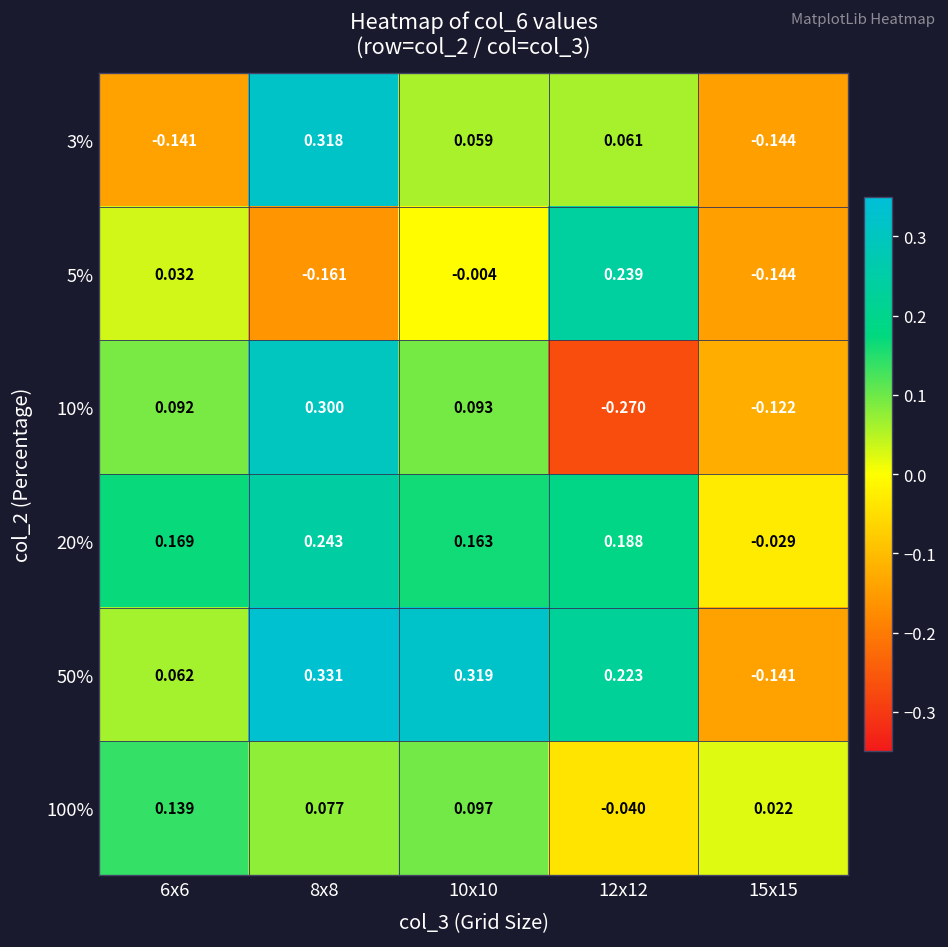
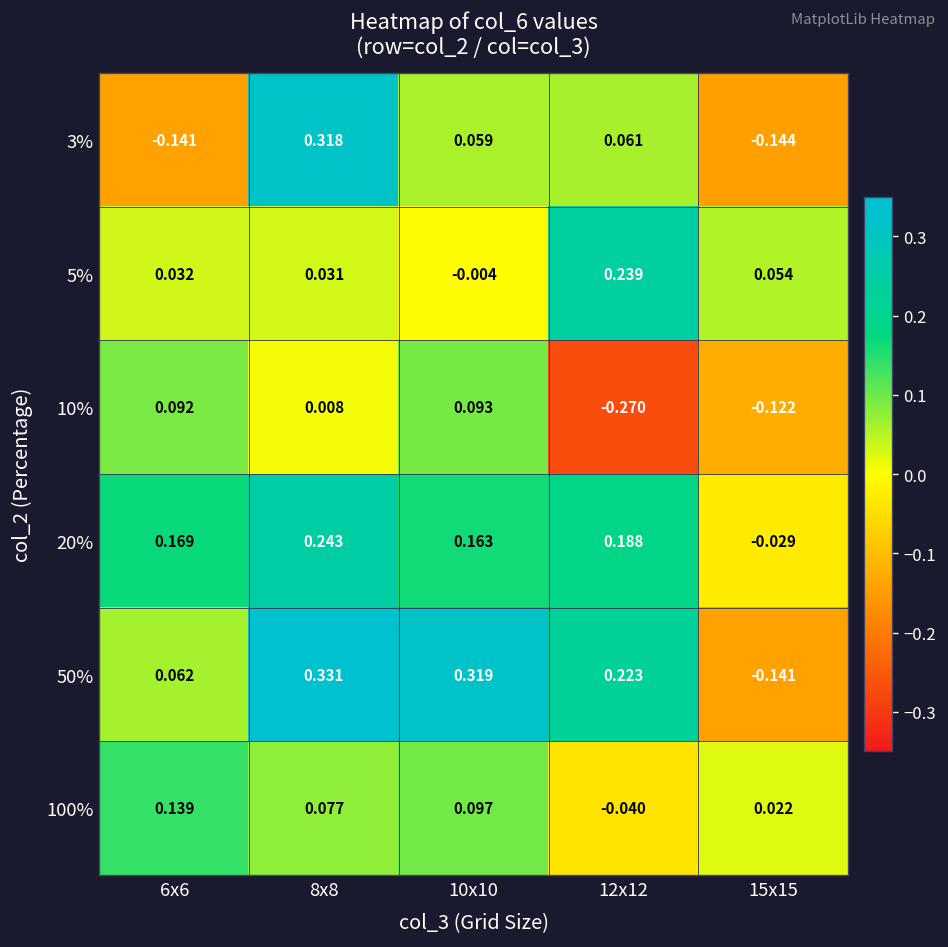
  {
    "3%": {
      "6x6": -0.141,
      "8x8": 0.318,
      "10x10": 0.059,
      "12x12": 0.061,
      "15x15": -0.144
    },
    "5%": {
      "6x6": 0.032,
-     "8x8": -0.161,
+     "8x8": 0.031,
      "10x10": -0.004,
      "12x12": 0.239,
-     "15x15": -0.144
+     "15x15": 0.054
    },
    "10%": {
      "6x6": 0.092,
-     "8x8": 0.300,
+     "8x8": 0.008,
      "10x10": 0.093,
      "12x12": -0.270,
      "15x15": -0.122
    },
    "20%": {
      "6x6": 0.169,
      "8x8": 0.243,
      "10x10": 0.163,
      "12x12": 0.188,
      "15x15": -0.029
    },
    "50%": {
      "6x6": 0.062,
      "8x8": 0.331,
      "10x10": 0.319,
      "12x12": 0.223,
      "15x15": -0.141
    },
    "100%": {
      "6x6": 0.139,
      "8x8": 0.077,
      "10x10": 0.097,
      "12x12": -0.040,
      "15x15": 0.022
    }
  }
